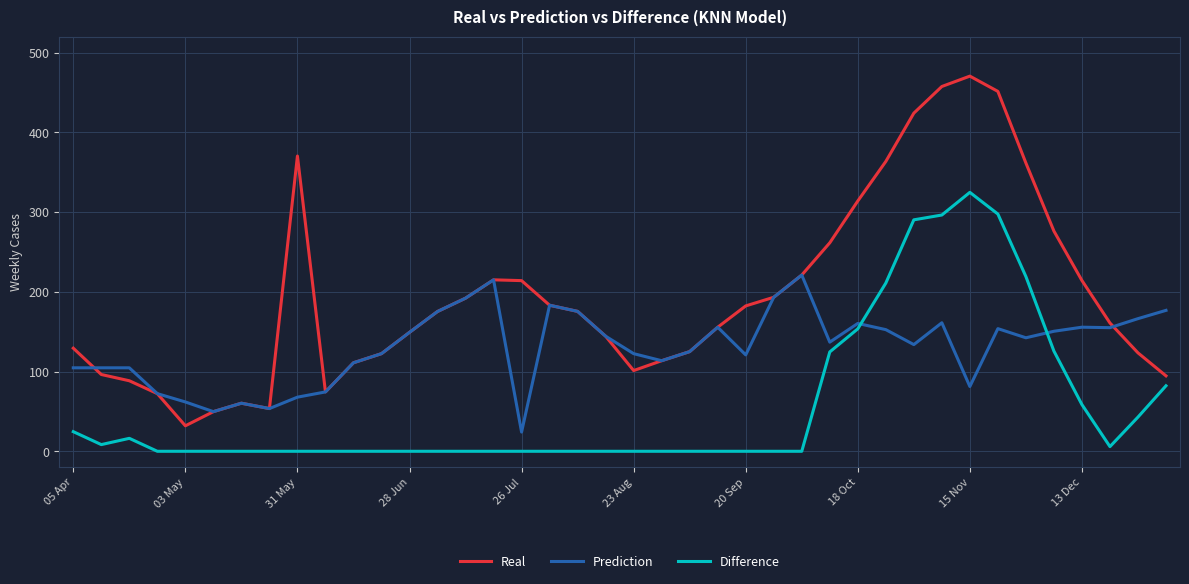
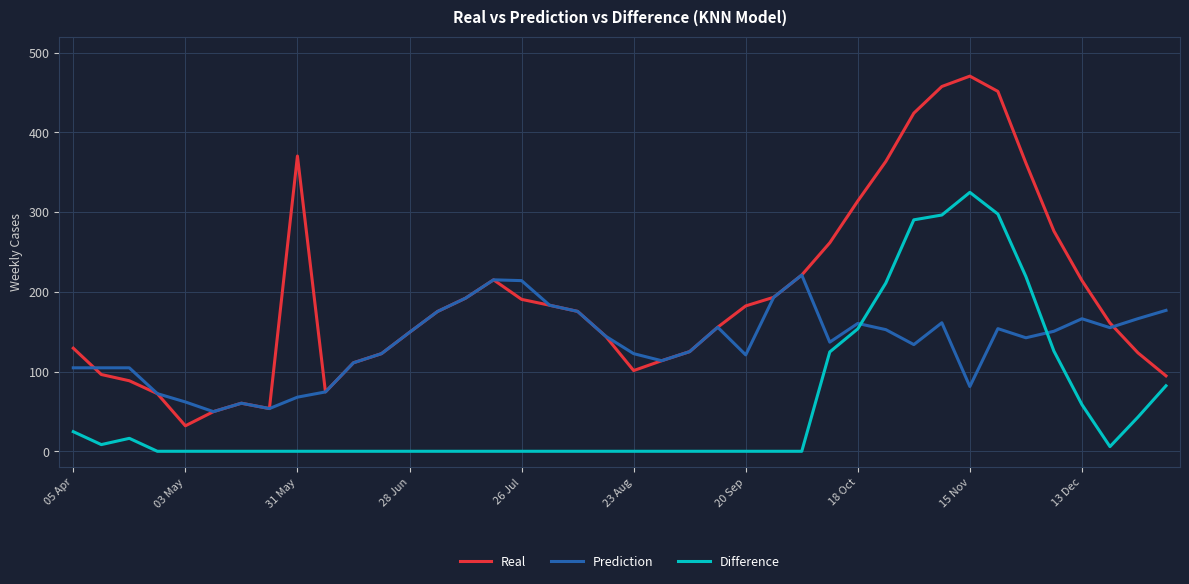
  {
    "Real": {
      "05 Apr": 130,
      "03 May": 30,
      "31 May": 370,
-     "26 Jul": 210,
+     "26 Jul": 190,
      "23 Aug": 100,
      "20 Sep": 180,
      "18 Oct": 310,
      "15 Nov": 470,
      "13 Dec": 210
    },
    "Prediction": {
      "05 Apr": 100,
      "03 May": 60,
      "31 May": 70,
-     "26 Jul": 20,
+     "26 Jul": 210,
      "23 Aug": 120,
      "20 Sep": 120,
      "18 Oct": 160,
      "15 Nov": 80,
-     "13 Dec": 160
+     "13 Dec": 170
    },
    "Difference": {
      "05 Apr": 20,
      "03 May": 0,
      "31 May": 0,
      "28 Jun": 0,
      "26 Jul": 0,
      "23 Aug": 0,
      "20 Sep": 0,
      "18 Oct": 150,
      "15 Nov": 320,
      "13 Dec": 60
    }
  }
